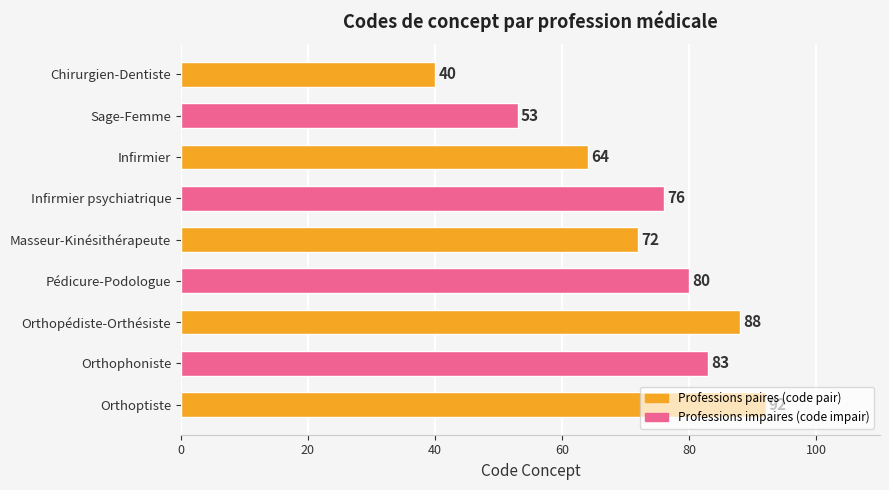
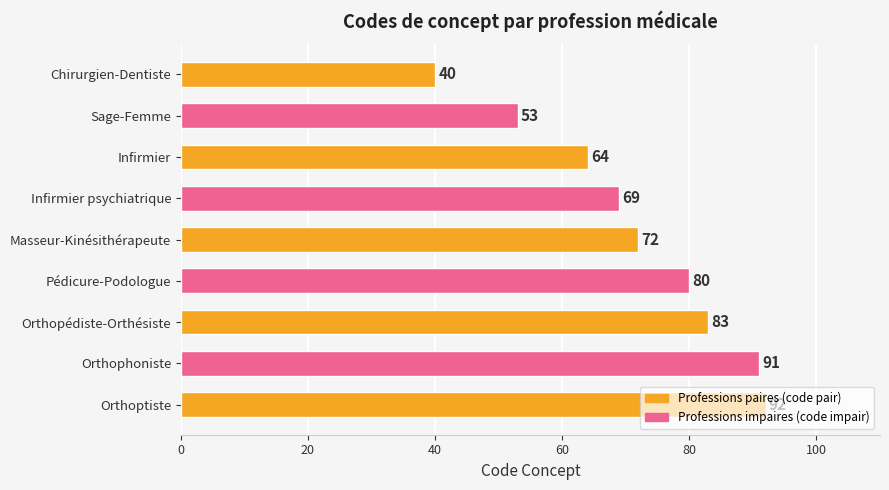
  {
    "Chirurgien-Dentiste": 40,
    "Sage-Femme": 53,
    "Infirmier": 64,
-   "Infirmier psychiatrique": 76,
+   "Infirmier psychiatrique": 69,
    "Masseur-Kinésithérapeute": 72,
    "Pédicure-Podologue": 80,
-   "Orthopédiste-Orthésiste": 88,
-   "Orthophoniste": 83
+   "Orthopédiste-Orthésiste": 83,
+   "Orthophoniste": 91
  }
